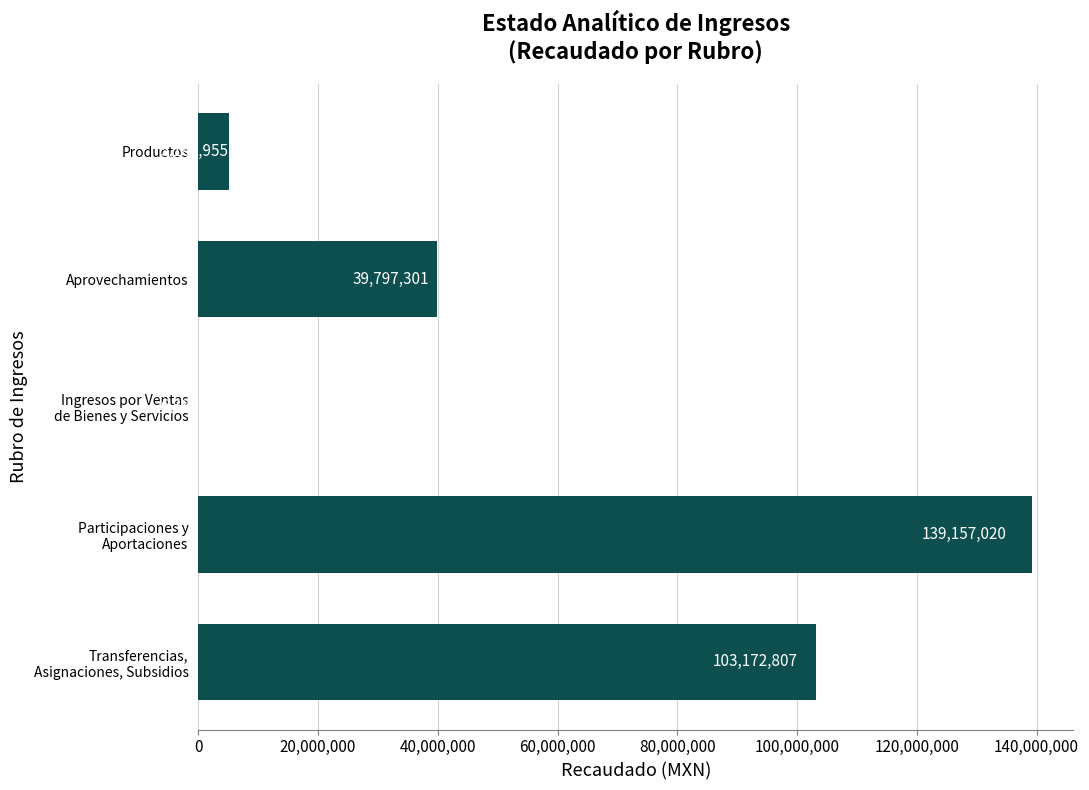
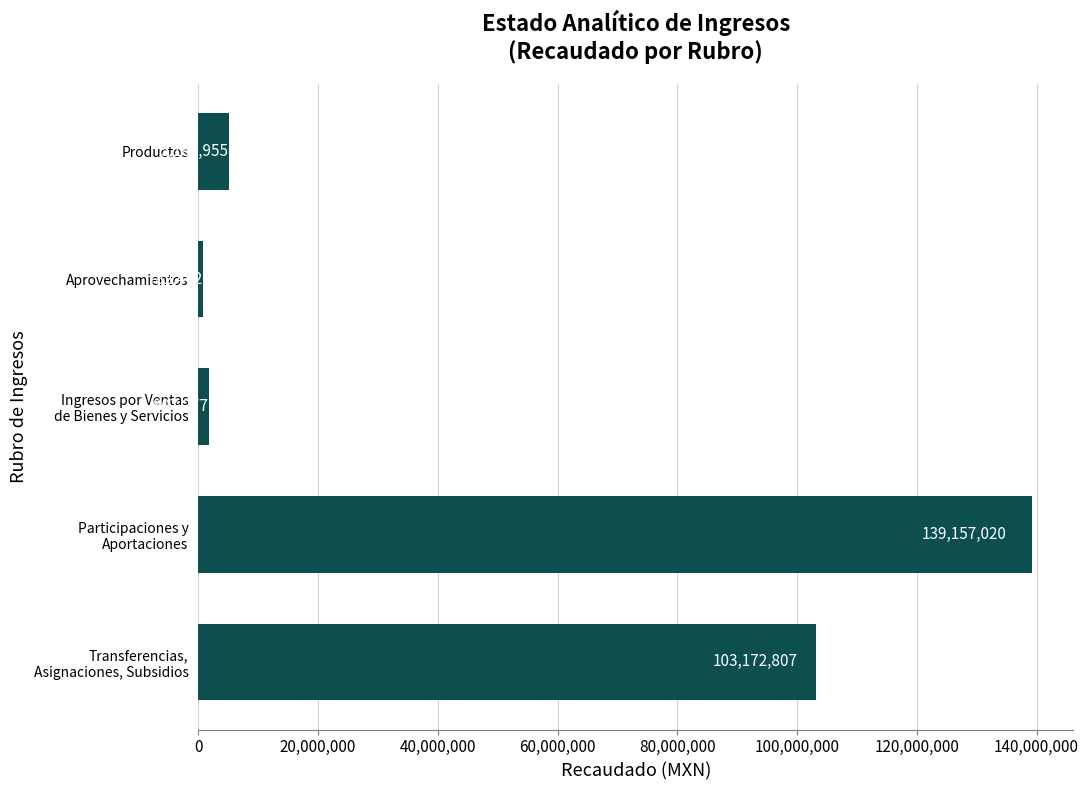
  {
-   "Aprovechamientos": "40,000,000",
-   "Ingresos por Ventas de Bienes y Servicios": "0"
+   "Aprovechamientos": "1,000,000",
+   "Ingresos por Ventas de Bienes y Servicios": "2,000,000"
  }
